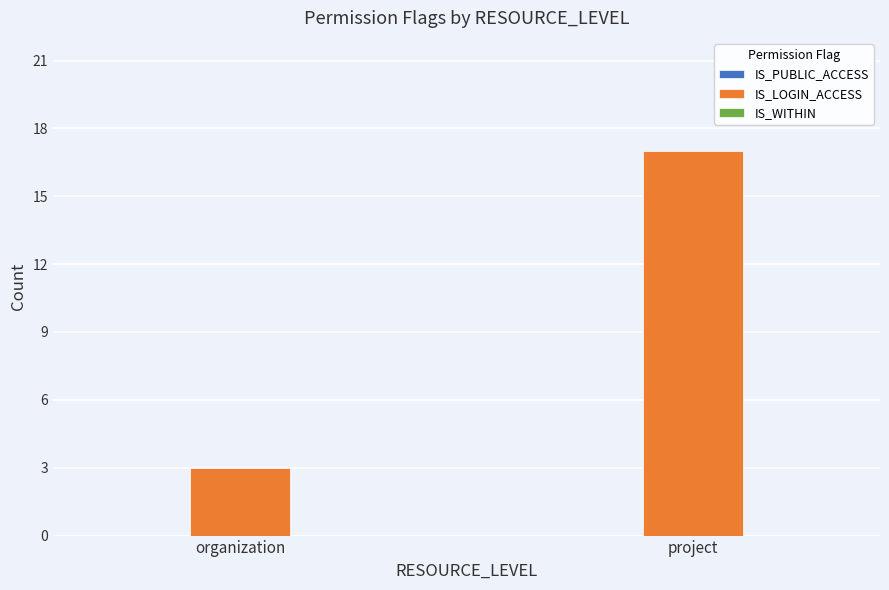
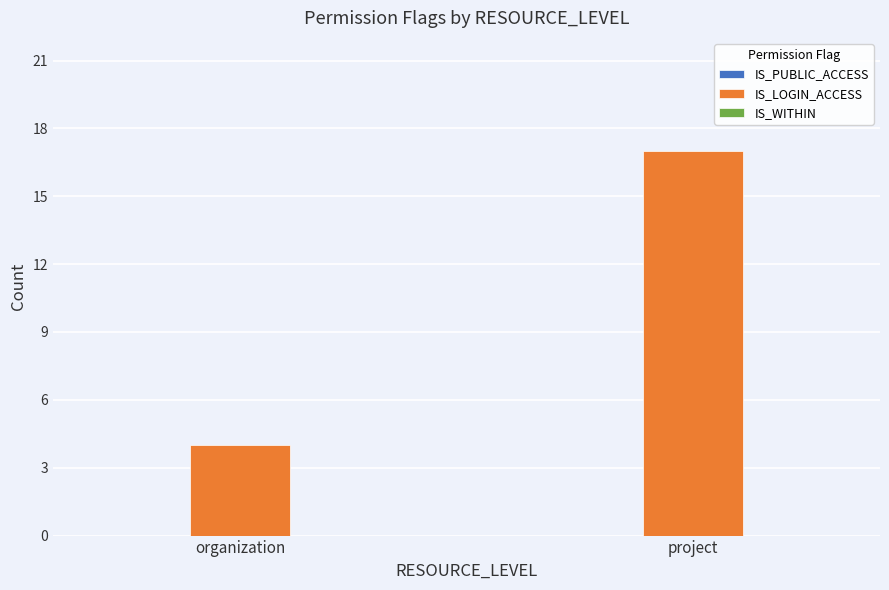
  {
    "IS_PUBLIC_ACCESS": {
      "organization": 0,
      "project": 0
    },
    "IS_LOGIN_ACCESS": {
-     "organization": 3,
+     "organization": 4,
      "project": 17
    },
    "IS_WITHIN": {
      "organization": 0,
      "project": 0
    }
  }
